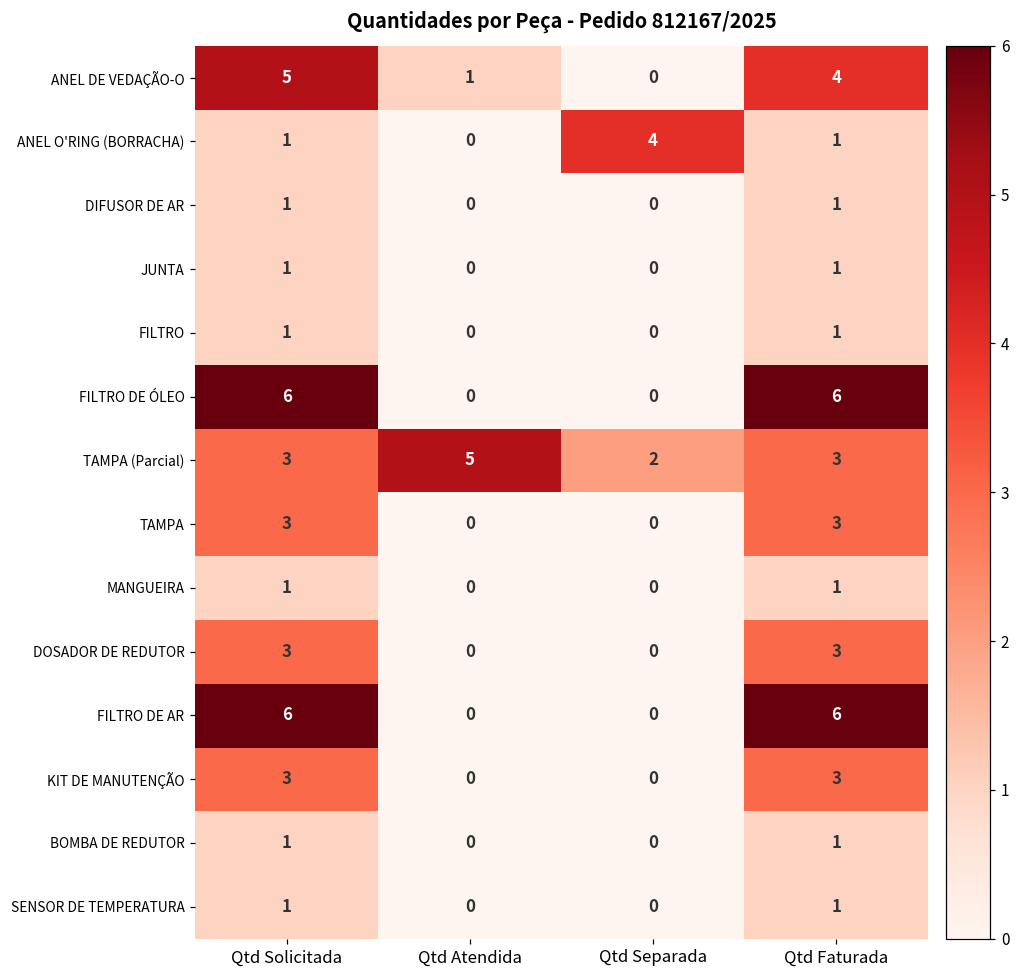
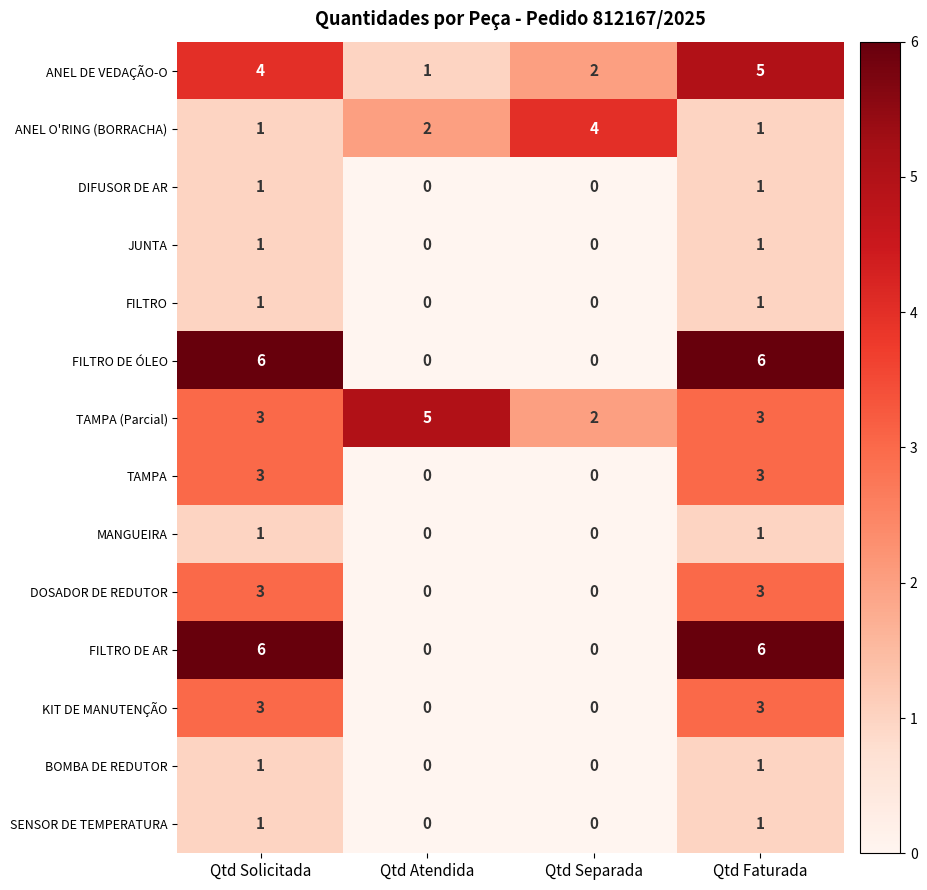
  {
    "ANEL DE VEDAÇÃO-O": {
-     "Qtd Solicitada": 5,
+     "Qtd Solicitada": 4,
      "Qtd Atendida": 1,
-     "Qtd Separada": 0,
-     "Qtd Faturada": 4
+     "Qtd Separada": 2,
+     "Qtd Faturada": 5
    },
    "ANEL O'RING (BORRACHA)": {
      "Qtd Solicitada": 1,
-     "Qtd Atendida": 0,
+     "Qtd Atendida": 2,
      "Qtd Separada": 4,
      "Qtd Faturada": 1
    },
    "DIFUSOR DE AR": {
      "Qtd Solicitada": 1,
      "Qtd Atendida": 0,
      "Qtd Separada": 0,
      "Qtd Faturada": 1
    },
    "JUNTA": {
      "Qtd Solicitada": 1,
      "Qtd Atendida": 0,
      "Qtd Separada": 0,
      "Qtd Faturada": 1
    },
    "FILTRO": {
      "Qtd Solicitada": 1,
      "Qtd Atendida": 0,
      "Qtd Separada": 0,
      "Qtd Faturada": 1
    },
    "FILTRO DE ÓLEO": {
      "Qtd Solicitada": 6,
      "Qtd Atendida": 0,
      "Qtd Separada": 0,
      "Qtd Faturada": 6
    },
    "TAMPA (Parcial)": {
      "Qtd Solicitada": 3,
      "Qtd Atendida": 5,
      "Qtd Separada": 2,
      "Qtd Faturada": 3
    },
    "TAMPA": {
      "Qtd Solicitada": 3,
      "Qtd Atendida": 0,
      "Qtd Separada": 0,
      "Qtd Faturada": 3
    },
    "MANGUEIRA": {
      "Qtd Solicitada": 1,
      "Qtd Atendida": 0,
      "Qtd Separada": 0,
      "Qtd Faturada": 1
    },
    "DOSADOR DE REDUTOR": {
      "Qtd Solicitada": 3,
      "Qtd Atendida": 0,
      "Qtd Separada": 0,
      "Qtd Faturada": 3
    },
    "FILTRO DE AR": {
      "Qtd Solicitada": 6,
      "Qtd Atendida": 0,
      "Qtd Separada": 0,
      "Qtd Faturada": 6
    },
    "KIT DE MANUTENÇÃO": {
      "Qtd Solicitada": 3,
      "Qtd Atendida": 0,
      "Qtd Separada": 0,
      "Qtd Faturada": 3
    },
    "BOMBA DE REDUTOR": {
      "Qtd Solicitada": 1,
      "Qtd Atendida": 0,
      "Qtd Separada": 0,
      "Qtd Faturada": 1
    },
    "SENSOR DE TEMPERATURA": {
      "Qtd Solicitada": 1,
      "Qtd Atendida": 0,
      "Qtd Separada": 0,
      "Qtd Faturada": 1
    }
  }
